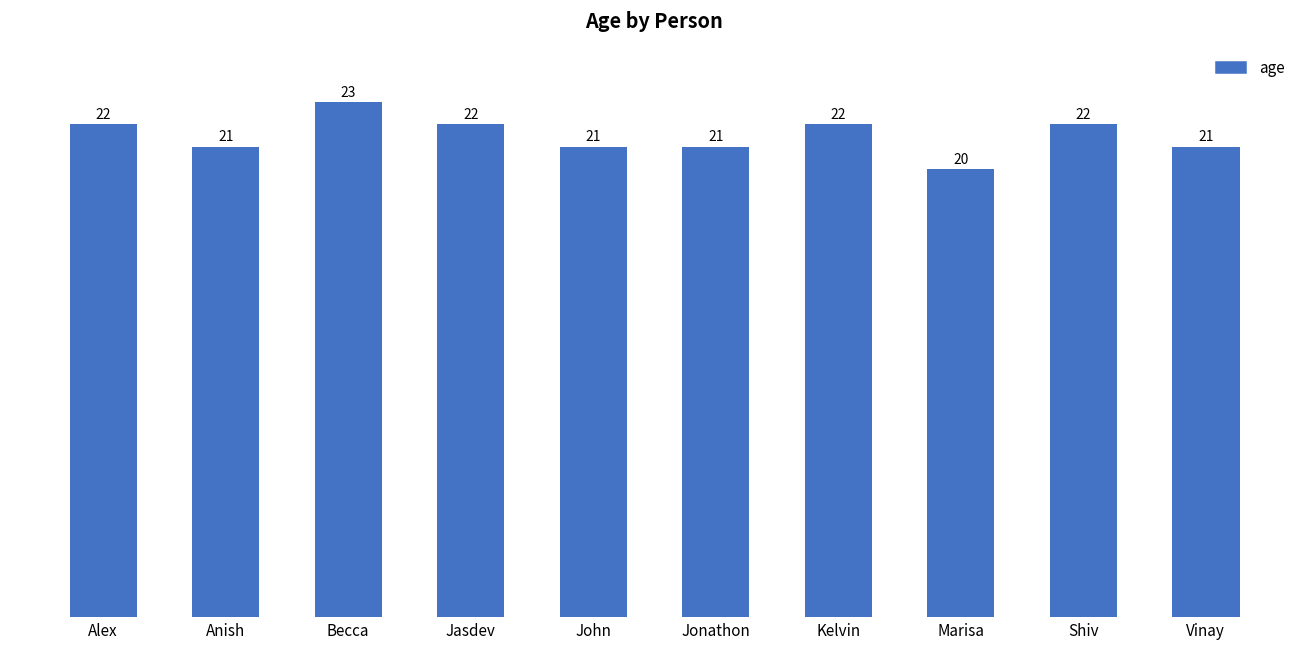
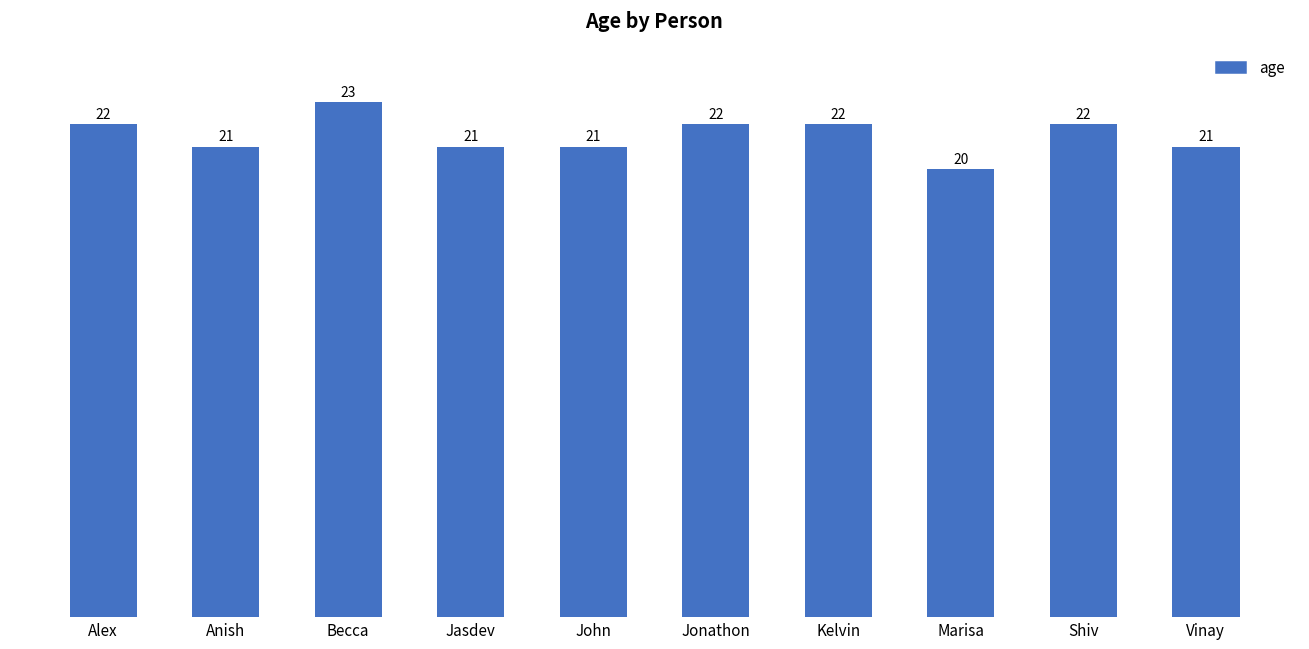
  {
    "Alex": 22,
    "Anish": 21,
    "Becca": 23,
-   "Jasdev": 22,
+   "Jasdev": 21,
    "John": 21,
-   "Jonathon": 21,
+   "Jonathon": 22,
    "Kelvin": 22,
    "Marisa": 20,
    "Shiv": 22,
    "Vinay": 21
  }
